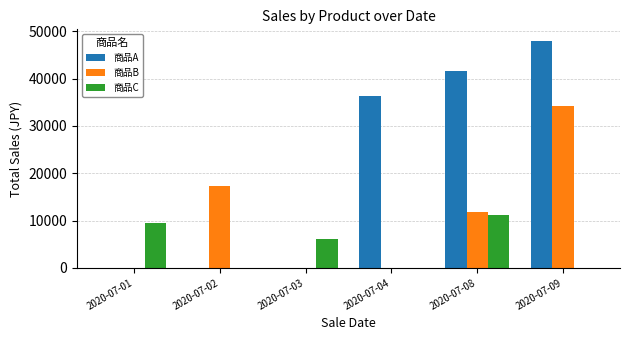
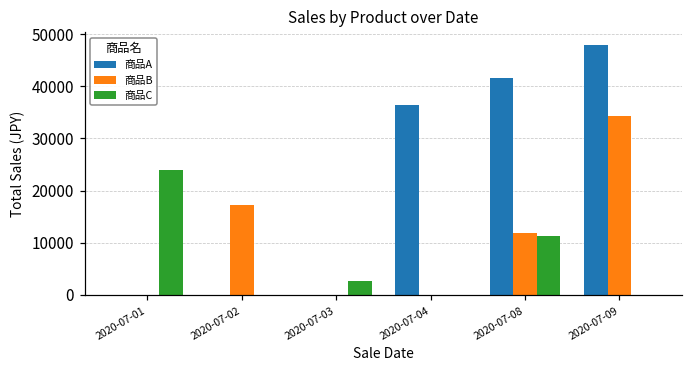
  {
    "商品A": {
      "2020-07-01": 0,
      "2020-07-02": 0,
      "2020-07-03": 0,
      "2020-07-04": 36000,
      "2020-07-08": 42000,
      "2020-07-09": 48000
    },
    "商品B": {
      "2020-07-01": 0,
      "2020-07-02": 17000,
      "2020-07-03": 0,
      "2020-07-04": 0,
      "2020-07-08": 12000,
      "2020-07-09": 34000
    },
    "商品C": {
-     "2020-07-01": 9000,
+     "2020-07-01": 24000,
      "2020-07-02": 0,
-     "2020-07-03": 6000,
+     "2020-07-03": 3000,
      "2020-07-04": 0,
      "2020-07-08": 11000,
      "2020-07-09": 0
    }
  }
